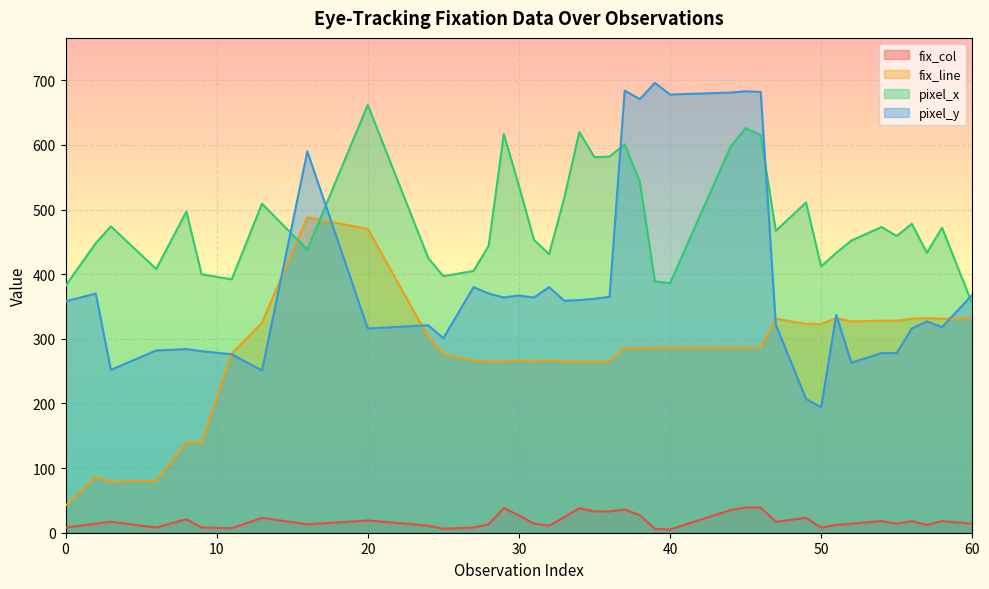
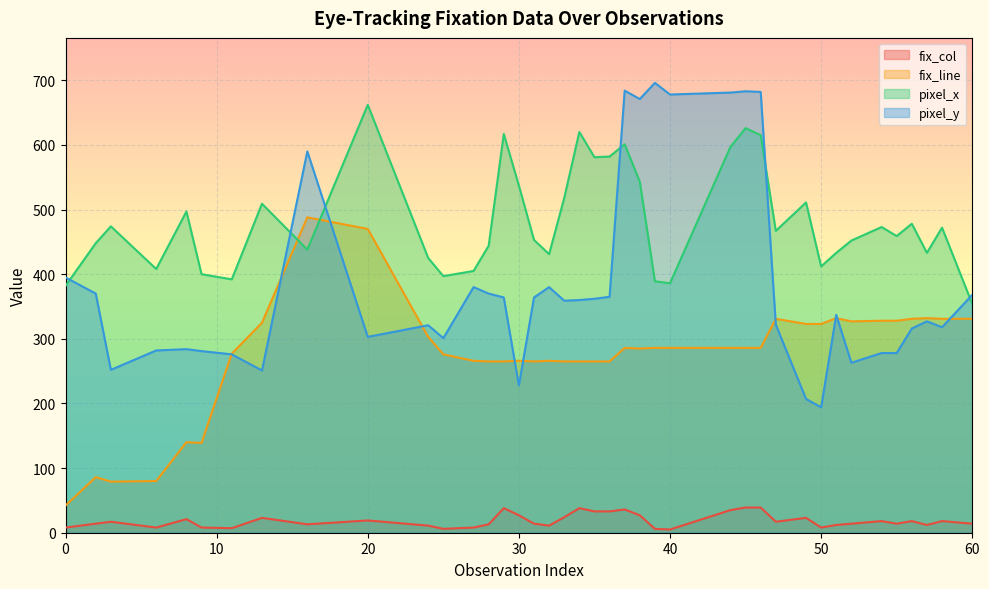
  {
    "pixel_x": {
      "0": 380,
      "20": 660,
      "30": 540,
      "40": 390,
      "50": 410,
      "60": 350
    },
    "pixel_y": {
-     "0": 360,
-     "20": 320,
-     "30": 370,
+     "0": 400,
+     "20": 300,
+     "30": 230,
      "40": 680,
      "50": 190,
      "60": 370
    }
  }
